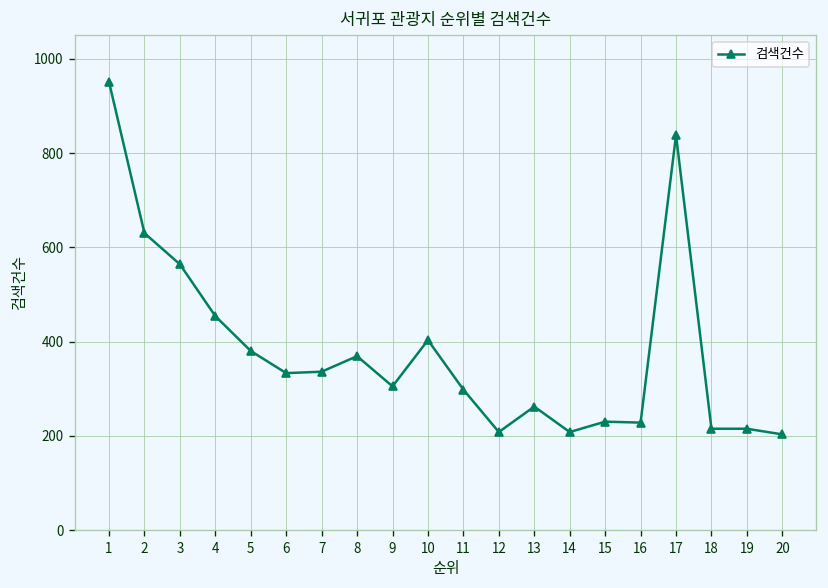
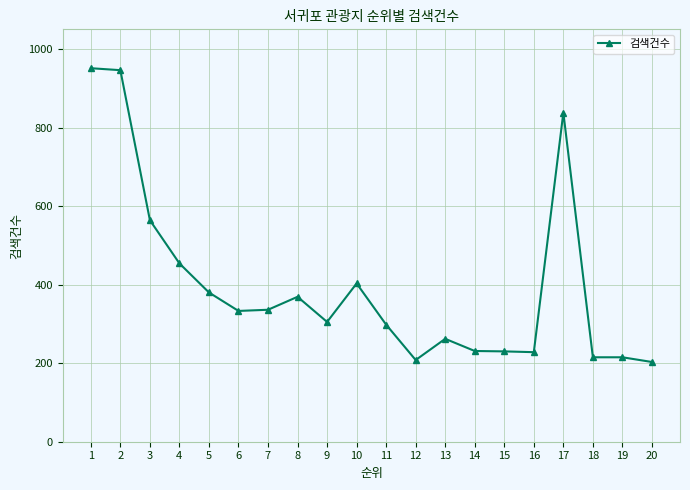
  {
    "1": 950,
-   "2": 630,
+   "2": 950,
    "3": 560,
    "4": 450,
    "5": 380,
    "6": 330,
    "7": 340,
    "8": 370,
    "9": 310,
    "10": 400,
    "11": 300,
    "12": 210,
    "13": 260,
-   "14": 210,
+   "14": 230,
    "15": 230,
    "16": 230,
    "17": 840,
    "18": 220,
    "19": 220,
    "20": 200
  }
